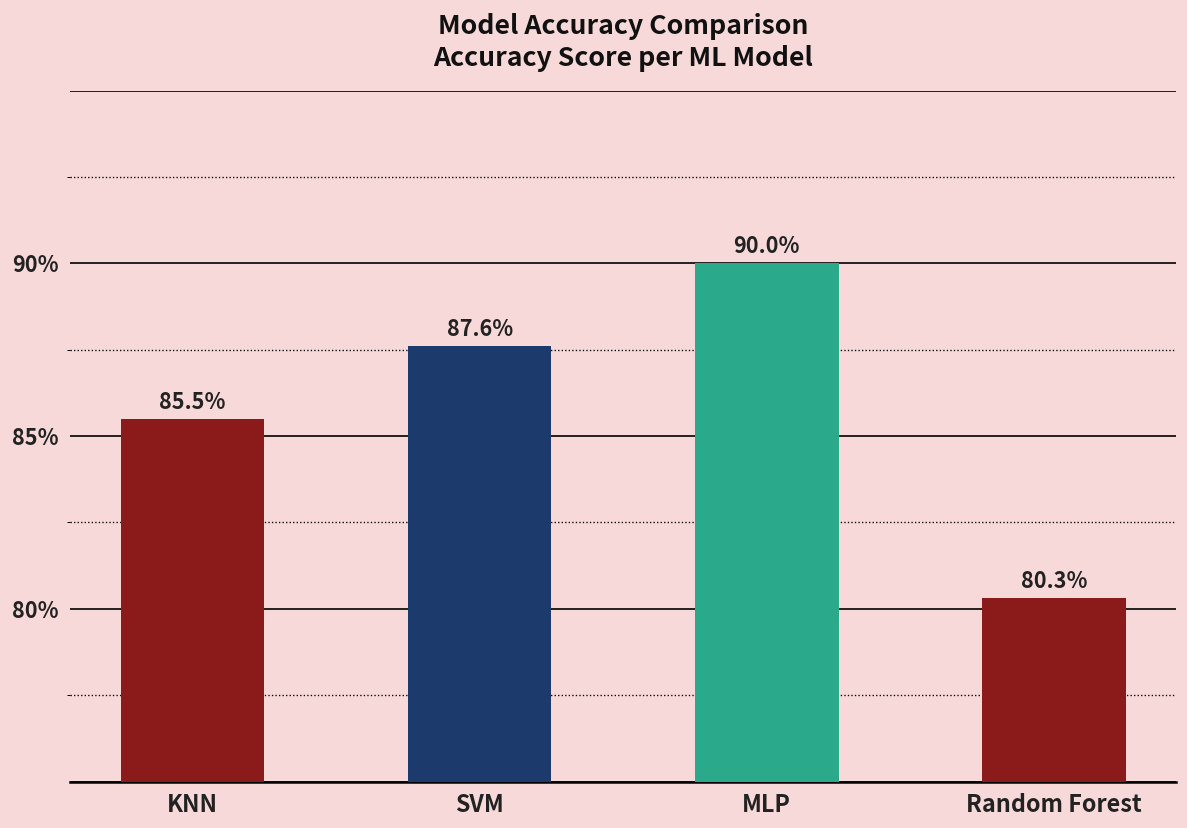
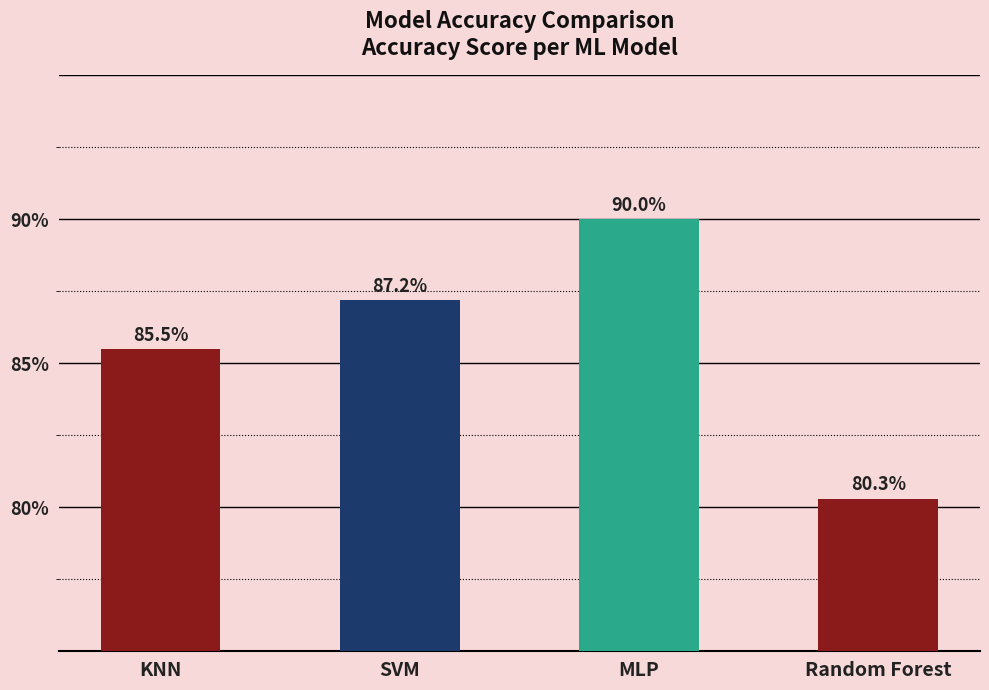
  {
    "KNN": "85.5%",
-   "SVM": "87.6%",
+   "SVM": "87.2%",
    "MLP": "90.0%",
    "Random Forest": "80.3%"
  }
